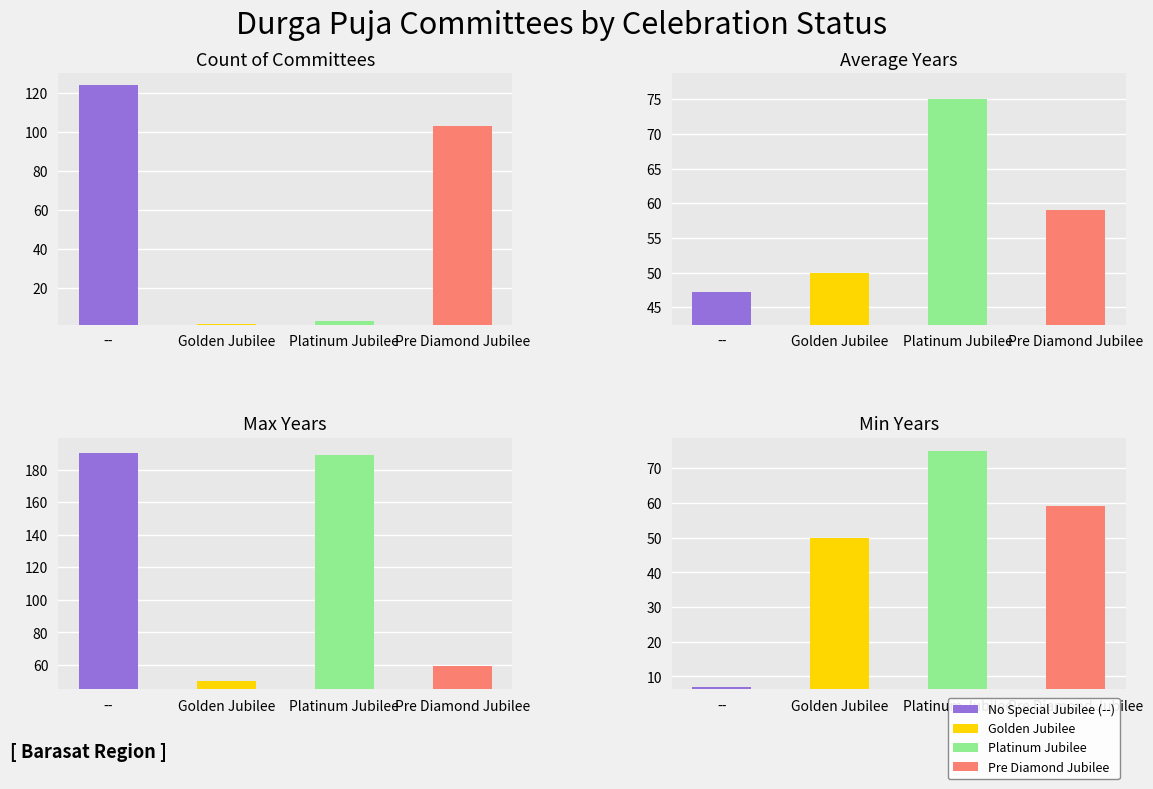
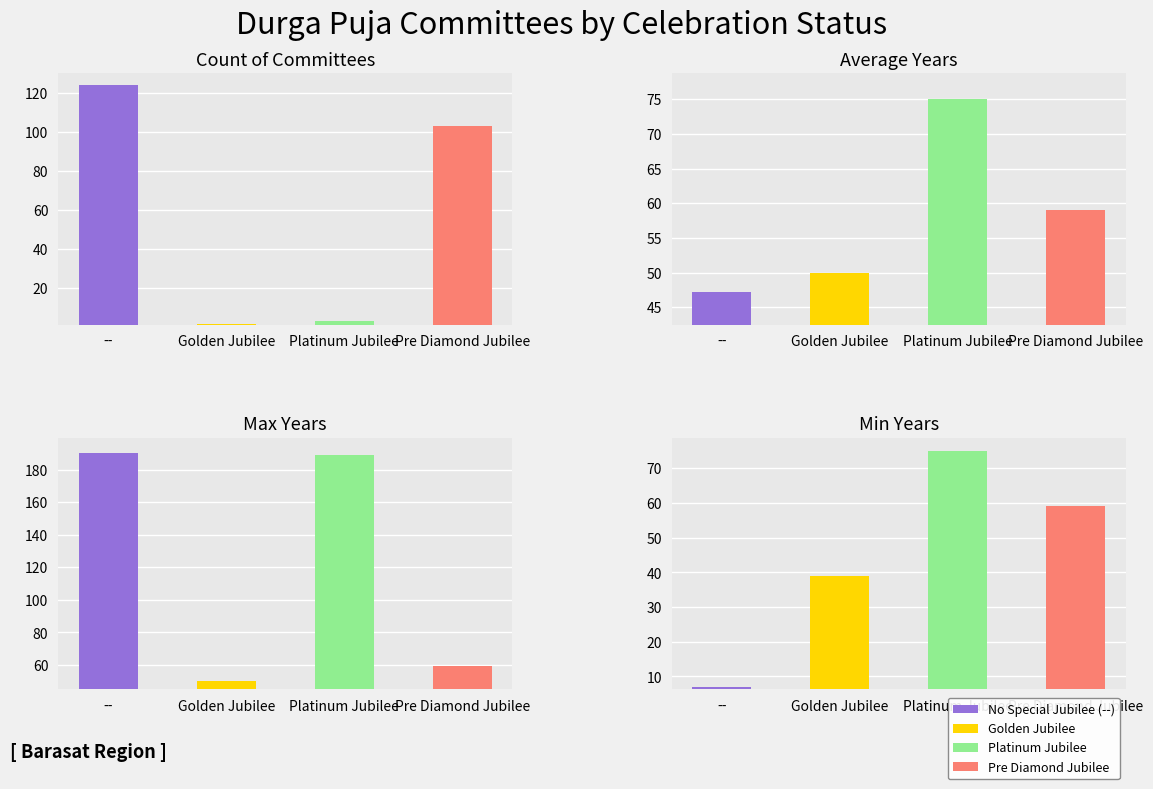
  {
    "Count of Committees": {
      "--": 124,
      "Platinum Jubilee": 3,
      "Pre Diamond Jubilee": 103
    },
    "Average Years": {
      "--": 47,
      "Golden Jubilee": 50,
      "Platinum Jubilee": 75,
      "Pre Diamond Jubilee": 59
    },
    "Max Years": {
      "--": 190,
      "Golden Jubilee": 50,
      "Platinum Jubilee": 189,
      "Pre Diamond Jubilee": 59
    },
    "Min Years": {
      "--": 7,
-     "Golden Jubilee": 50,
+     "Golden Jubilee": 39,
      "Platinum Jubilee": 75,
      "Pre Diamond Jubilee": 59
    }
  }
